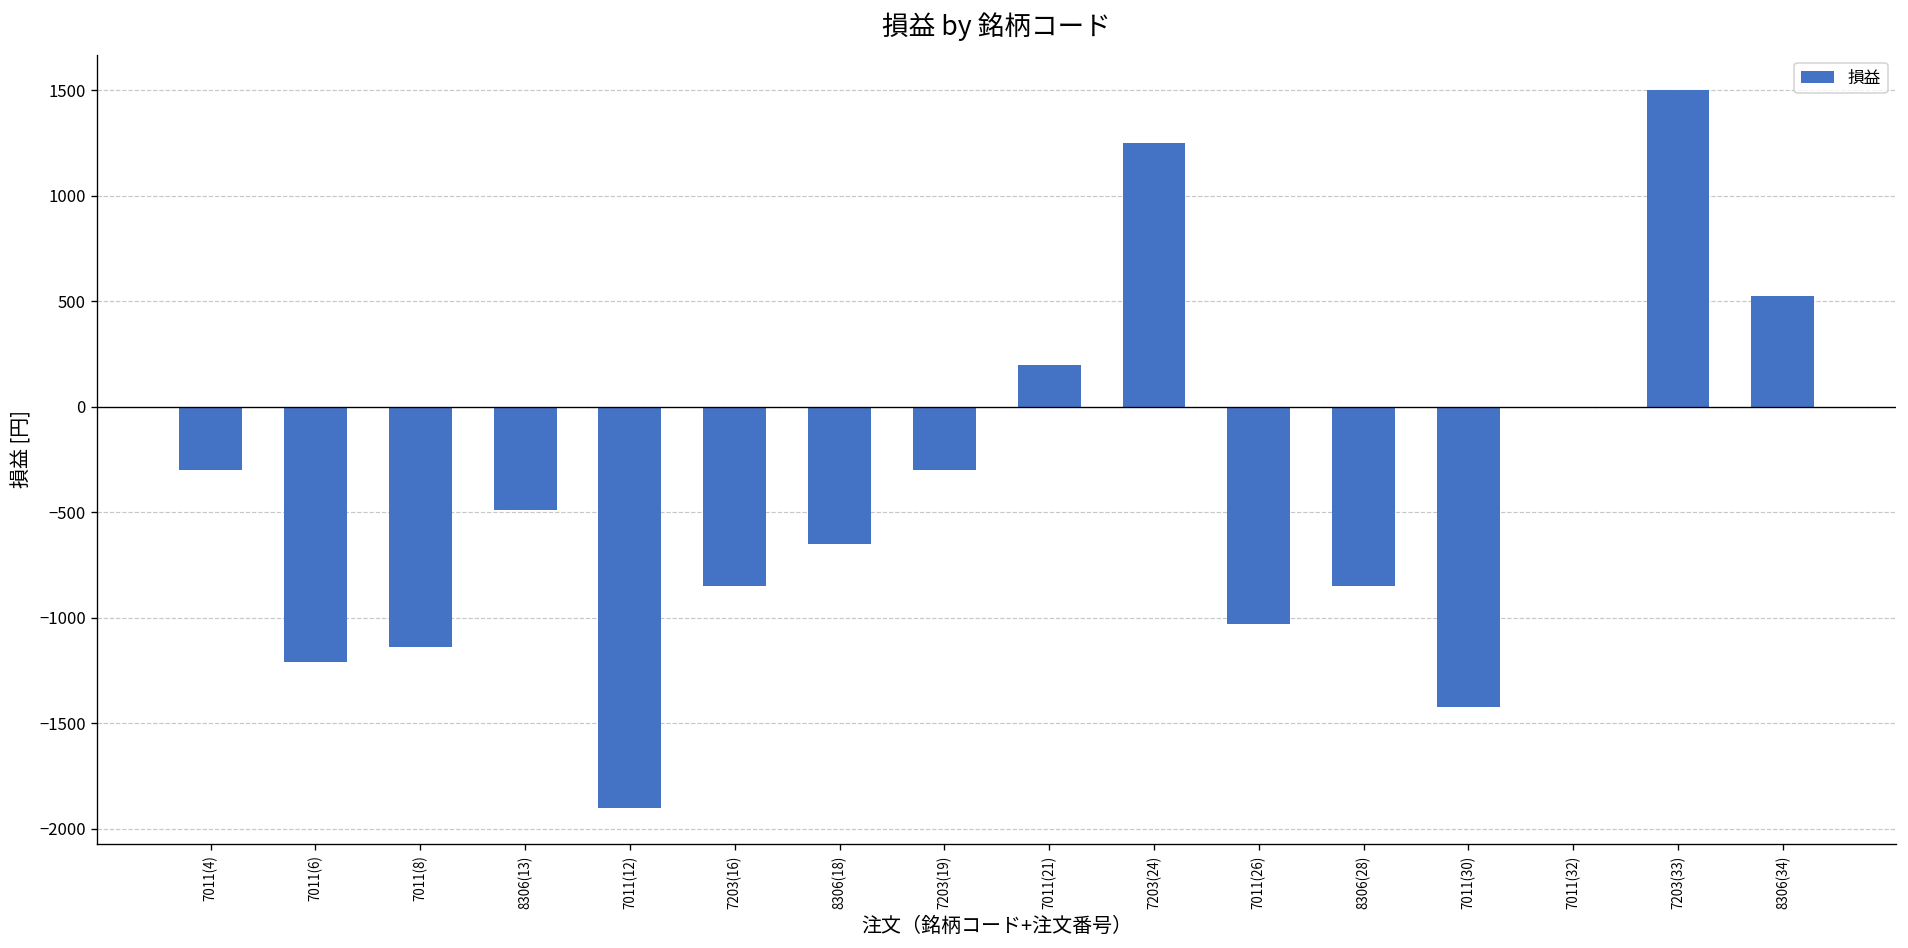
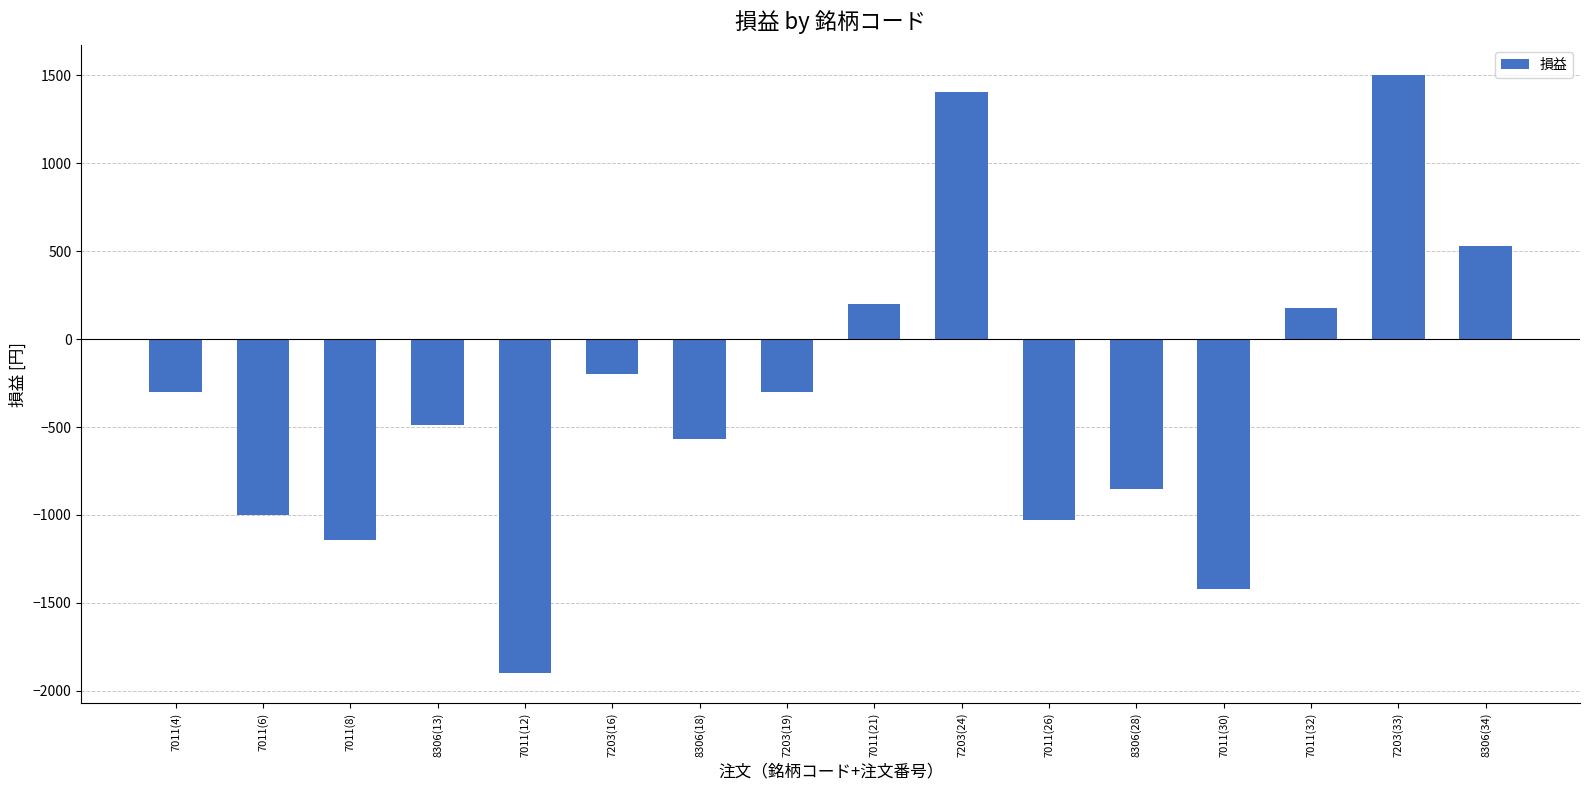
  {
    "7011(4)": -300,
-   "7011(6)": -1210,
+   "7011(6)": -1000,
    "7011(8)": -1140,
    "8306(13)": -490,
    "7011(12)": -1900,
-   "7203(16)": -850,
-   "8306(18)": -650,
+   "7203(16)": -200,
+   "8306(18)": -570,
    "7203(19)": -300,
    "7011(21)": 200,
-   "7203(24)": 1250,
+   "7203(24)": 1410,
    "7011(26)": -1030,
    "8306(28)": -850,
    "7011(30)": -1420,
-   "7011(32)": 0,
+   "7011(32)": 180,
    "7203(33)": 1500,
    "8306(34)": 530
  }
